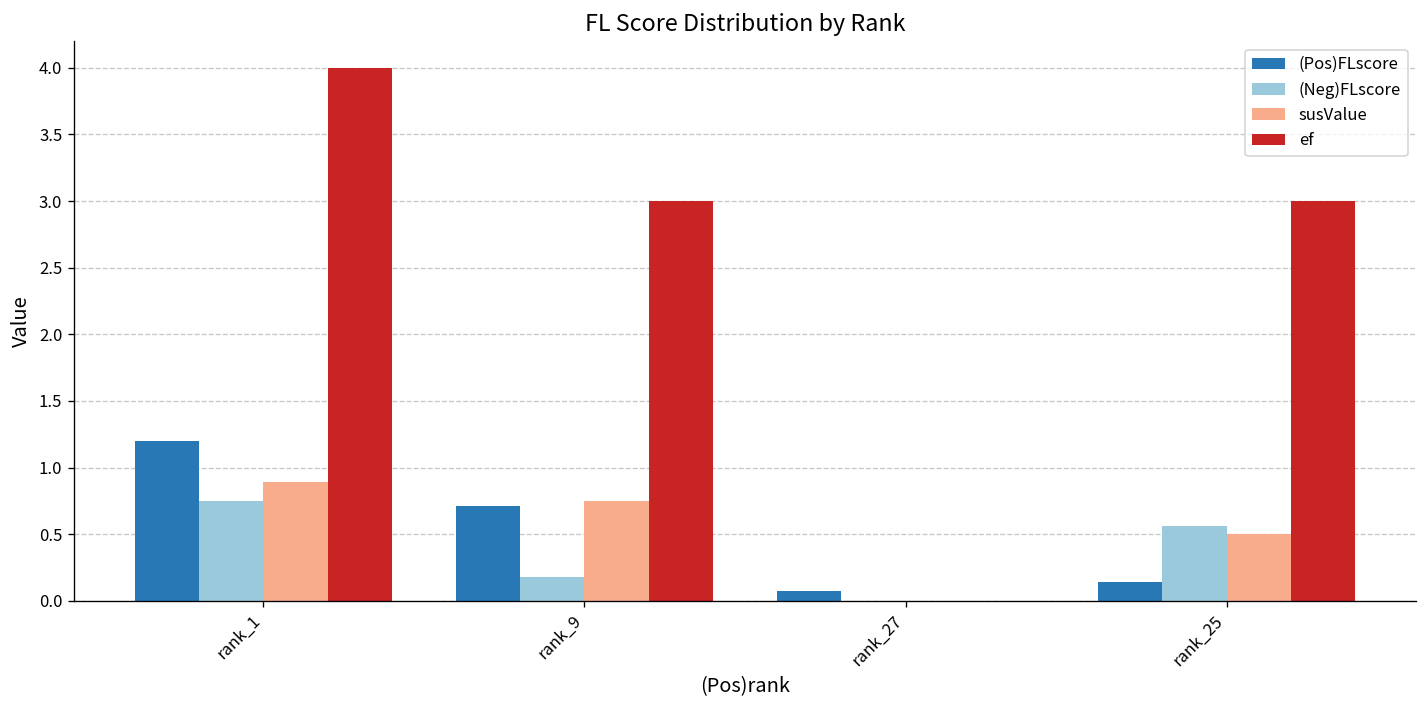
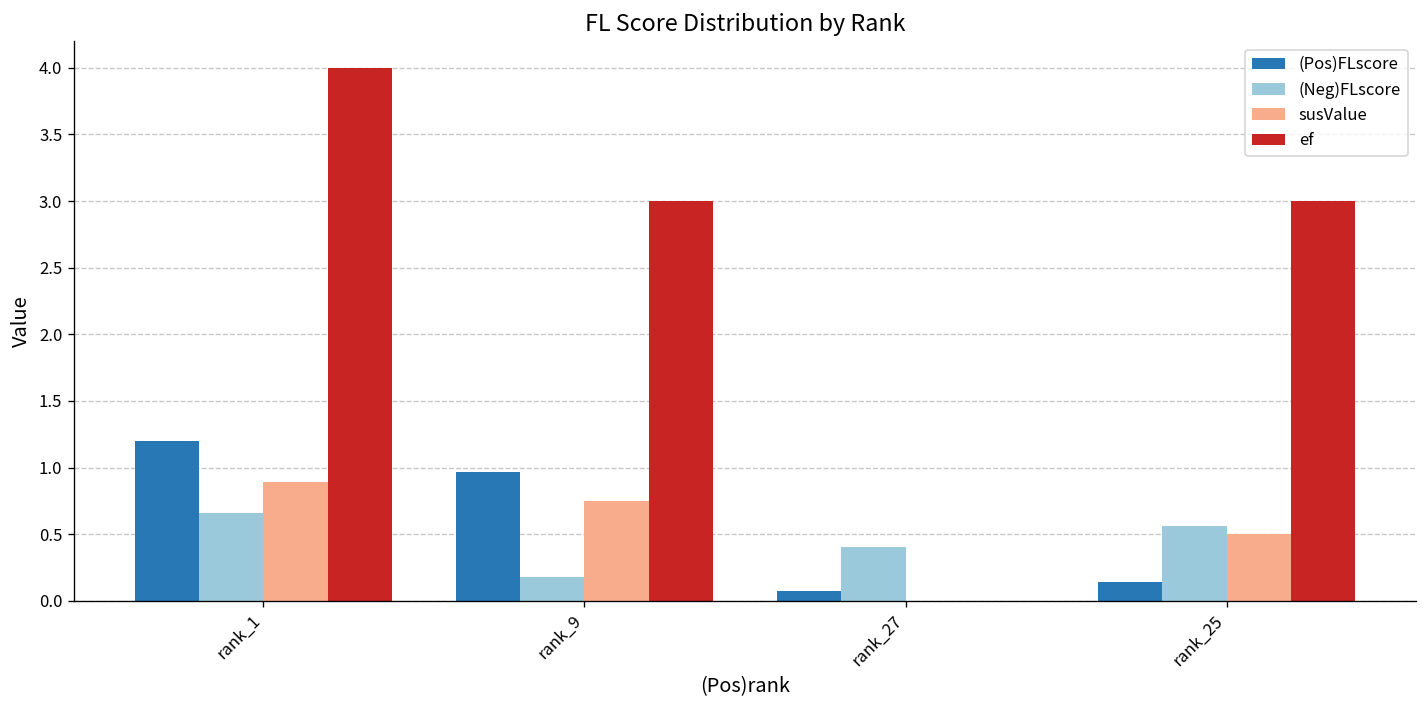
  {
    "(Pos)FLscore": {
      "rank_1": 1.20,
-     "rank_9": 0.71,
+     "rank_9": 0.97,
      "rank_27": 0.07,
      "rank_25": 0.14
    },
    "(Neg)FLscore": {
-     "rank_1": 0.75,
+     "rank_1": 0.66,
      "rank_9": 0.18,
-     "rank_27": 0.0,
+     "rank_27": 0.4,
      "rank_25": 0.56
    },
    "susValue": {
      "rank_1": 0.89,
      "rank_9": 0.75,
      "rank_27": 0.00,
      "rank_25": 0.50
    },
    "ef": {
      "rank_1": 4.00,
      "rank_9": 3.00,
      "rank_27": 0.00,
      "rank_25": 3.00
    }
  }
